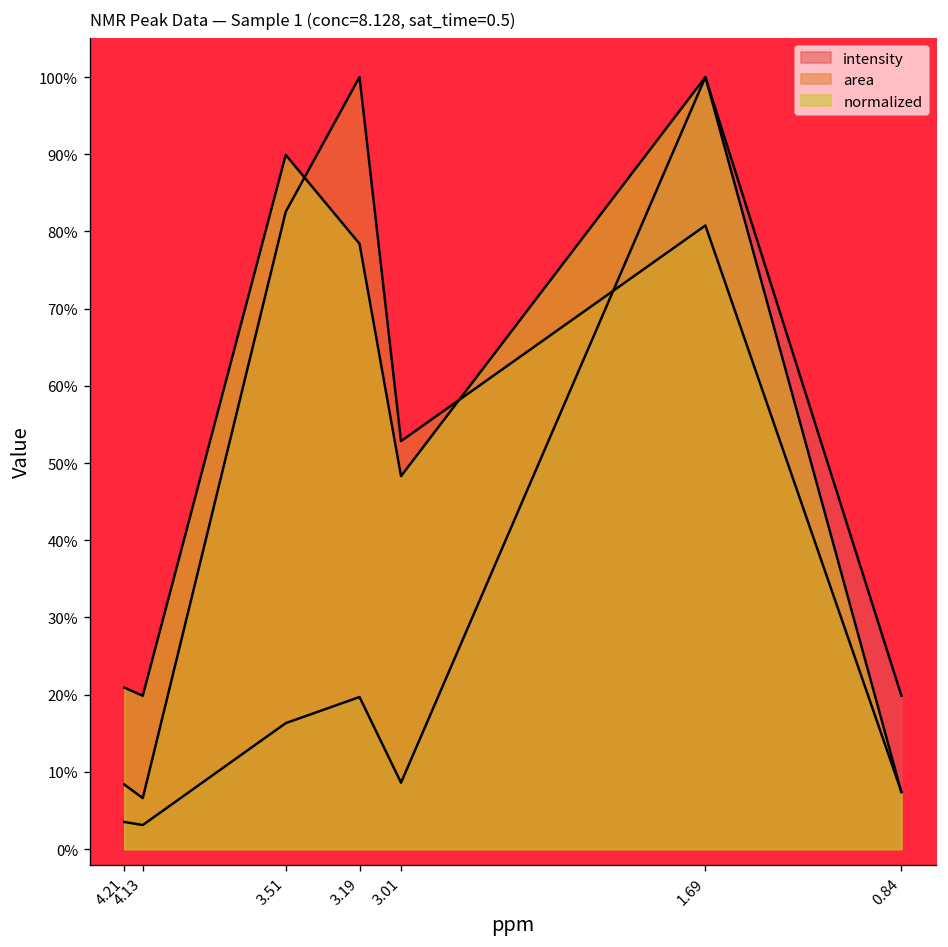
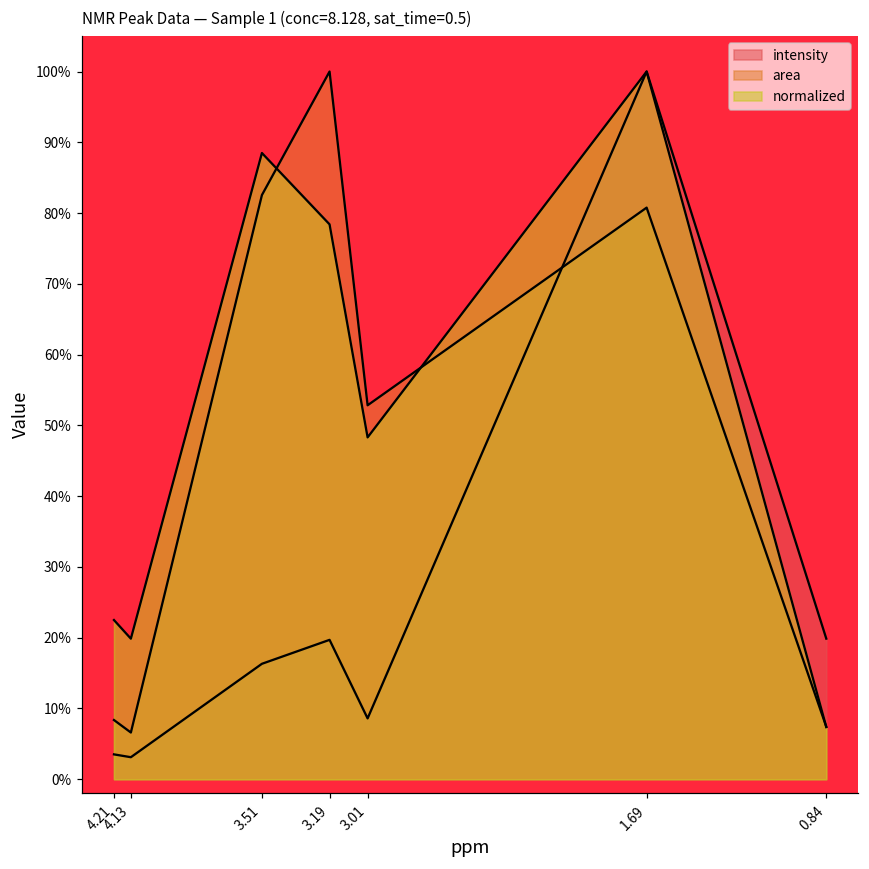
  {
    "normalized": {
-     "4.21": "21%",
+     "4.21": "22%",
      "4.13": "20%",
-     "3.51": "90%",
+     "3.51": "88%",
      "3.19": "78%",
      "3.01": "48%"
    }
  }
